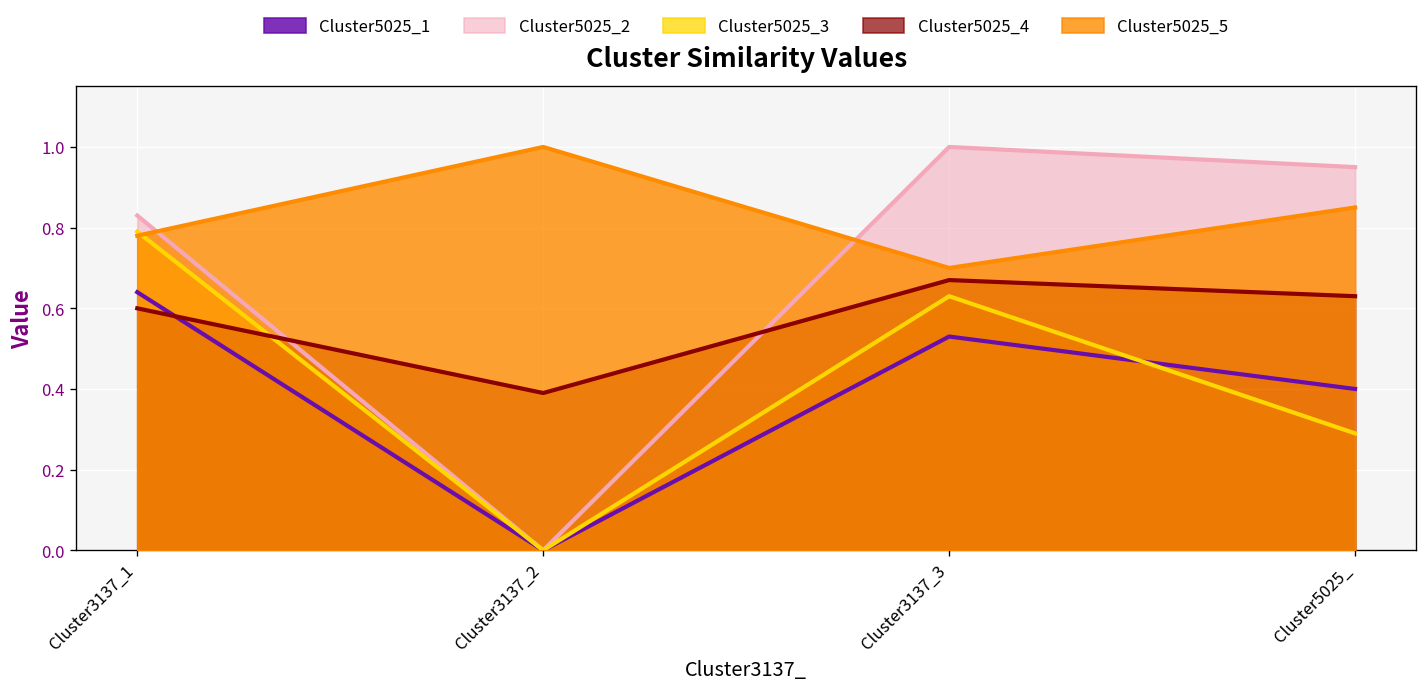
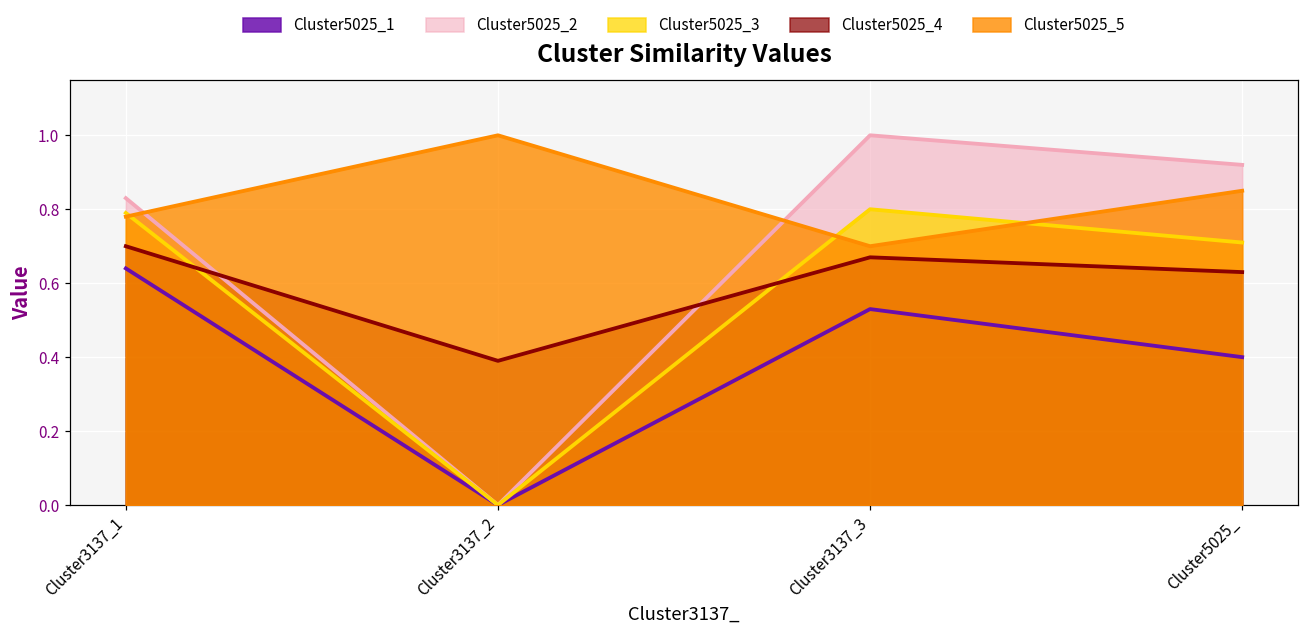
  {
    "Cluster5025_1": {
      "Cluster3137_1": 0.64,
      "Cluster3137_3": 0.53,
      "Cluster5025_": 0.40
    },
    "Cluster5025_2": {
      "Cluster3137_1": 0.83,
      "Cluster3137_3": 1.00,
-     "Cluster5025_": 0.95
+     "Cluster5025_": 0.92
    },
    "Cluster5025_3": {
      "Cluster3137_1": 0.79,
-     "Cluster3137_3": 0.63,
-     "Cluster5025_": 0.29
+     "Cluster3137_3": 0.80,
+     "Cluster5025_": 0.71
    },
    "Cluster5025_4": {
-     "Cluster3137_1": 0.6,
+     "Cluster3137_1": 0.7,
      "Cluster3137_2": 0.39,
      "Cluster3137_3": 0.67,
      "Cluster5025_": 0.63
    },
    "Cluster5025_5": {
      "Cluster3137_1": 0.78,
      "Cluster3137_2": 1.00,
      "Cluster3137_3": 0.70,
      "Cluster5025_": 0.85
    }
  }
